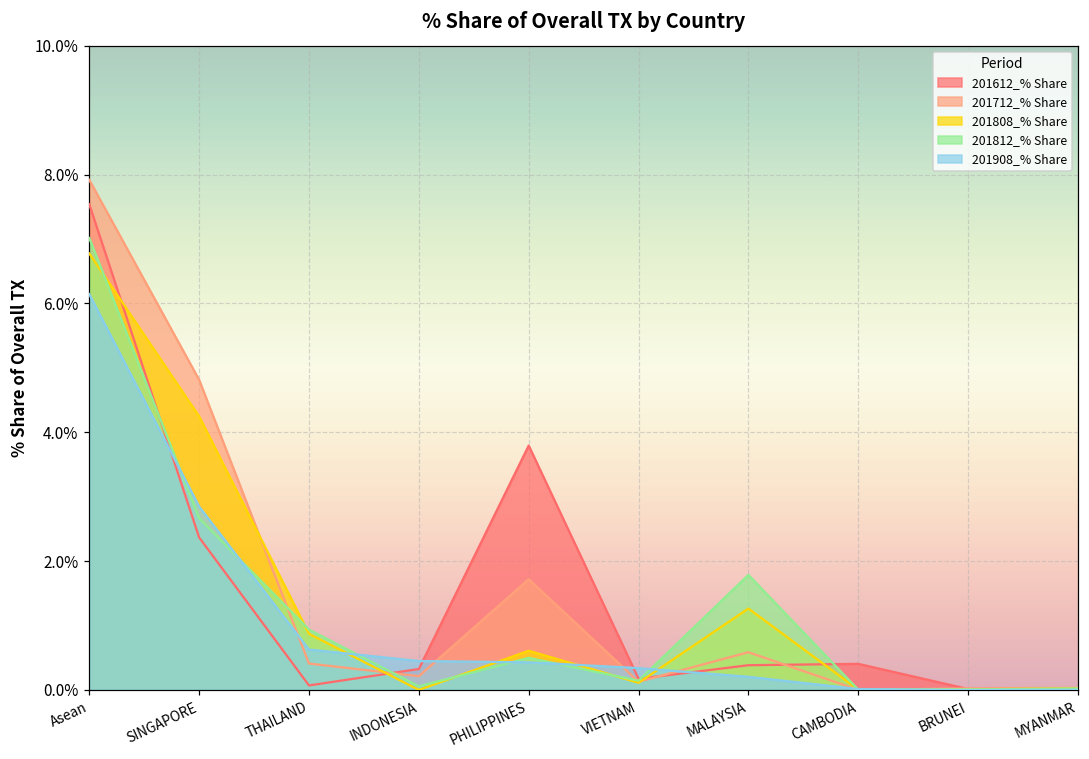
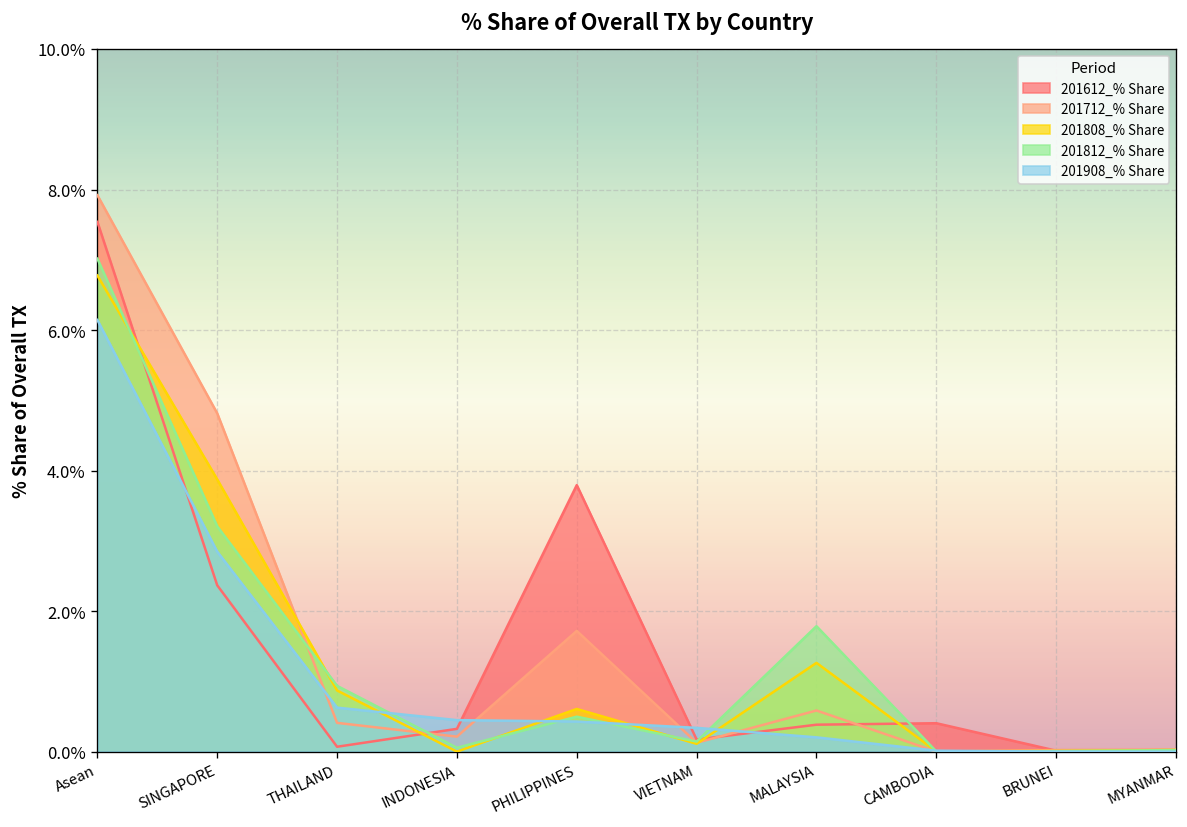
  {
    "201808_% Share": {
      "Asean": "6.8%",
-     "SINGAPORE": "4.2%",
+     "SINGAPORE": "3.9%",
      "THAILAND": "0.9%",
      "INDONESIA": "0.0%",
      "PHILIPPINES": "0.6%",
      "MALAYSIA": "1.3%"
    },
    "201812_% Share": {
      "Asean": "7.0%",
-     "SINGAPORE": "2.7%",
+     "SINGAPORE": "3.2%",
      "THAILAND": "0.9%",
      "INDONESIA": "0.1%",
      "PHILIPPINES": "0.5%",
      "MALAYSIA": "1.8%"
    },
    "201908_% Share": {
      "Asean": "6.1%",
      "SINGAPORE": "2.8%",
      "THAILAND": "0.6%",
      "INDONESIA": "0.4%",
      "PHILIPPINES": "0.4%",
      "VIETNAM": "0.3%",
      "MALAYSIA": "0.2%"
    }
  }
